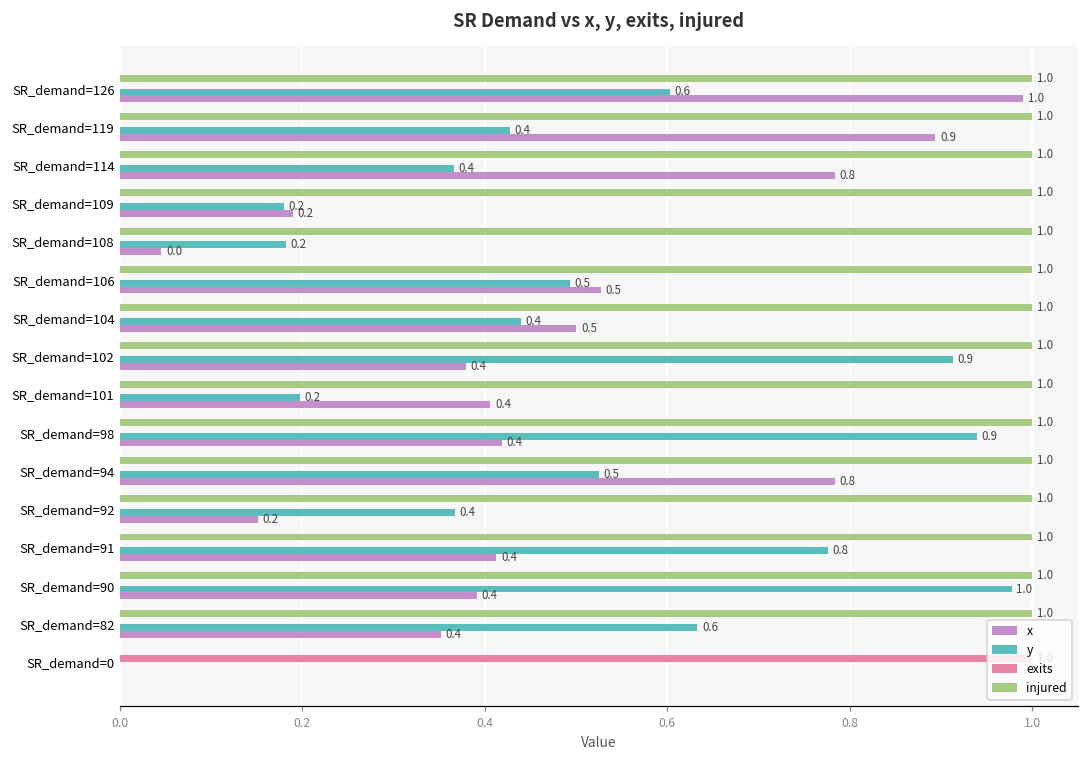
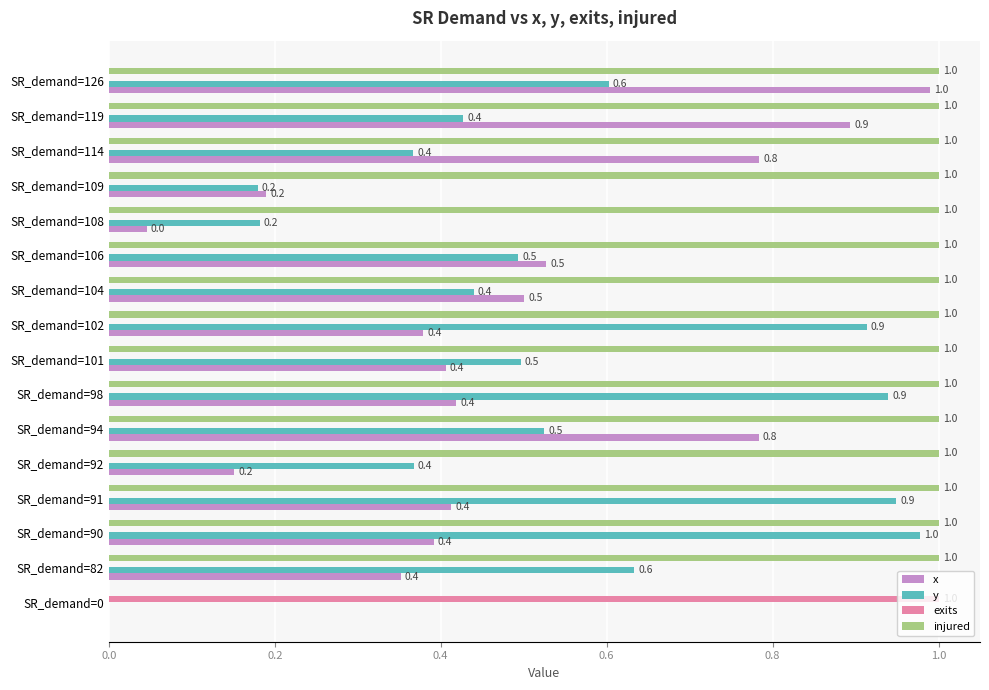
  {
    "y": {
      "SR_demand=126": 0.6,
      "SR_demand=119": 0.4,
      "SR_demand=114": 0.4,
      "SR_demand=108": 0.2,
      "SR_demand=106": 0.5,
      "SR_demand=104": 0.4,
      "SR_demand=102": 0.9,
-     "SR_demand=101": 0.2,
+     "SR_demand=101": 0.5,
      "SR_demand=98": 0.9,
      "SR_demand=94": 0.5,
      "SR_demand=92": 0.4,
-     "SR_demand=91": 0.8,
+     "SR_demand=91": 0.9,
      "SR_demand=90": 1.0,
      "SR_demand=82": 0.6
    },
    "injured": {
      "SR_demand=126": 1.0,
      "SR_demand=119": 1.0,
      "SR_demand=114": 1.0,
      "SR_demand=109": 1.0,
      "SR_demand=108": 1.0,
      "SR_demand=106": 1.0,
      "SR_demand=104": 1.0,
      "SR_demand=102": 1.0,
      "SR_demand=101": 1.0,
      "SR_demand=98": 1.0,
      "SR_demand=94": 1.0,
      "SR_demand=92": 1.0,
      "SR_demand=91": 1.0,
      "SR_demand=90": 1.0,
      "SR_demand=82": 1.0
    }
  }
